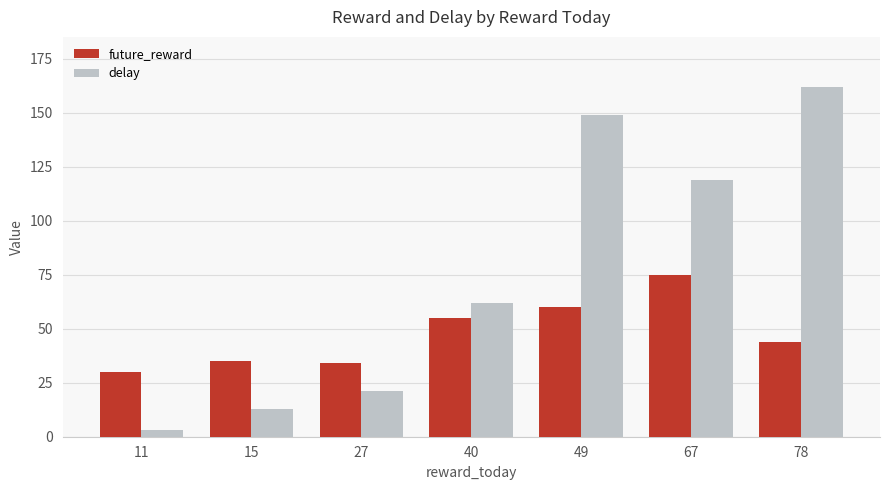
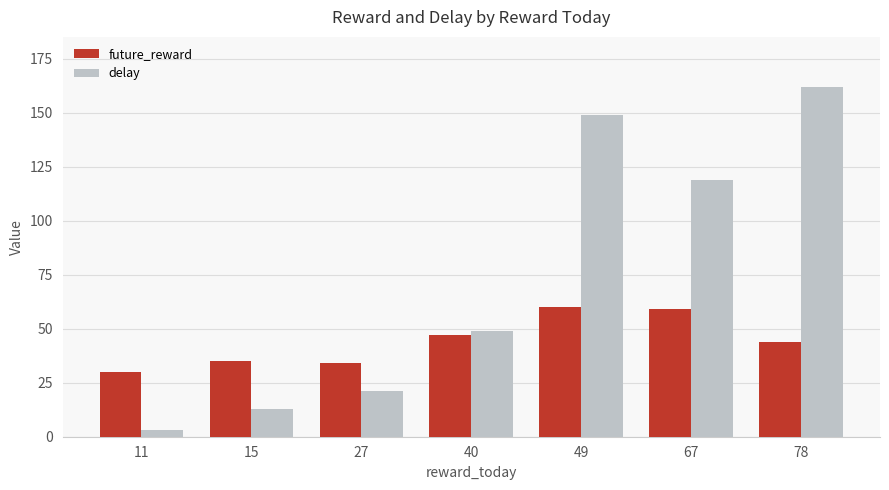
  {
    "future_reward": {
      "11": 30,
      "15": 35,
      "27": 34,
-     "40": 55,
+     "40": 47,
      "49": 60,
-     "67": 75,
+     "67": 59,
      "78": 44
    },
    "delay": {
      "11": 3,
      "15": 13,
      "27": 21,
-     "40": 62,
+     "40": 49,
      "49": 149,
      "67": 119,
      "78": 162
    }
  }
